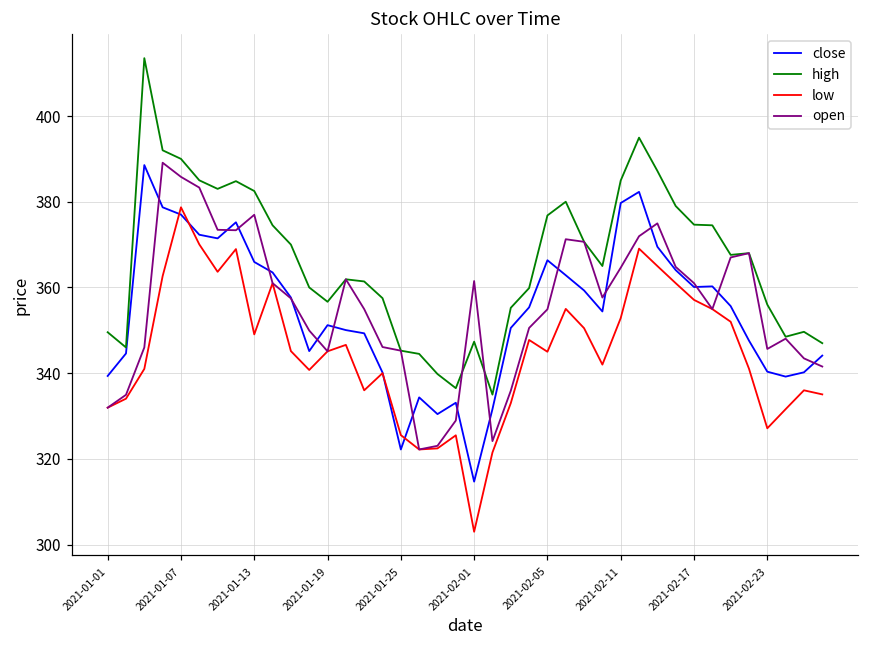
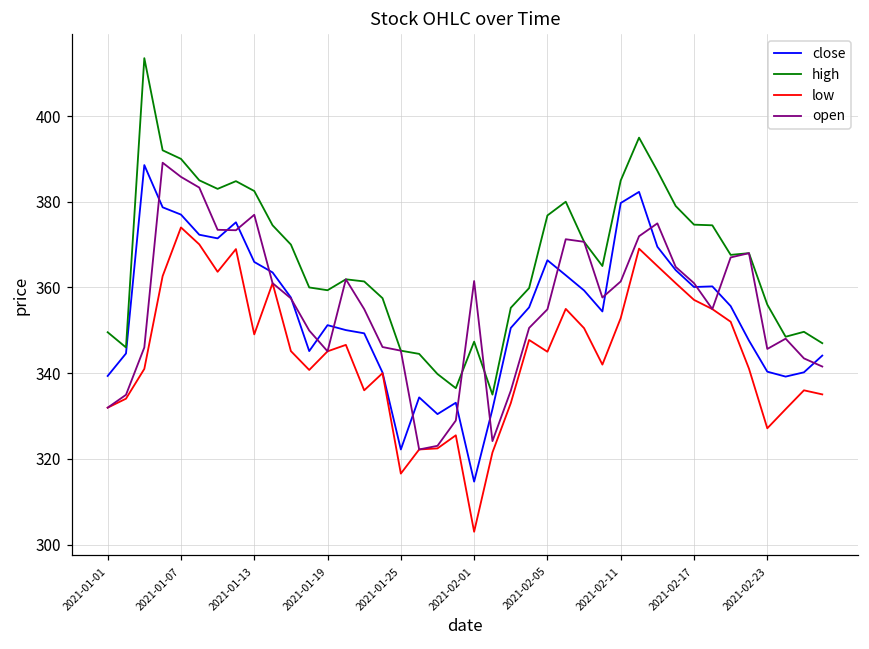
  {
    "close": {
      "2021-01-01": 339,
      "2021-01-07": 377,
      "2021-01-13": 366,
      "2021-01-19": 351,
      "2021-01-25": 322,
      "2021-02-01": 315,
      "2021-02-05": 366,
      "2021-02-11": 380,
      "2021-02-17": 360,
      "2021-02-23": 340
    },
    "high": {
      "2021-01-01": 350,
      "2021-01-07": 390,
      "2021-01-13": 383,
-     "2021-01-19": 357,
+     "2021-01-19": 359,
      "2021-02-01": 347,
      "2021-02-05": 377,
      "2021-02-11": 385,
      "2021-02-17": 375,
      "2021-02-23": 356
    },
    "low": {
-     "2021-01-07": 379,
+     "2021-01-07": 374,
      "2021-01-13": 349,
-     "2021-01-25": 326,
+     "2021-01-25": 317,
      "2021-02-01": 303,
      "2021-02-05": 345,
      "2021-02-11": 353,
      "2021-02-17": 357,
      "2021-02-23": 327
    },
    "open": {
      "2021-01-07": 386,
      "2021-01-13": 377,
      "2021-02-01": 362,
      "2021-02-05": 355,
-     "2021-02-11": 365,
+     "2021-02-11": 361,
      "2021-02-17": 361,
      "2021-02-23": 346
    }
  }
